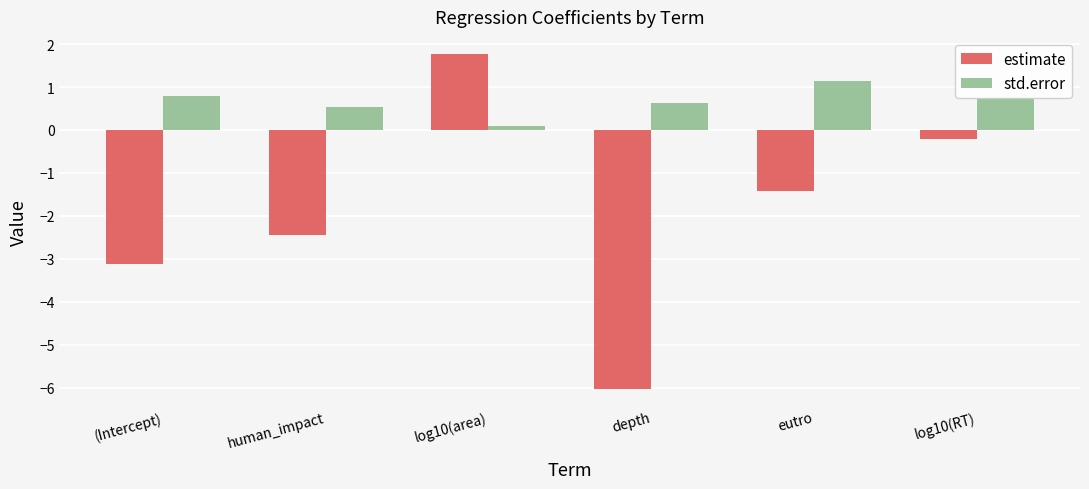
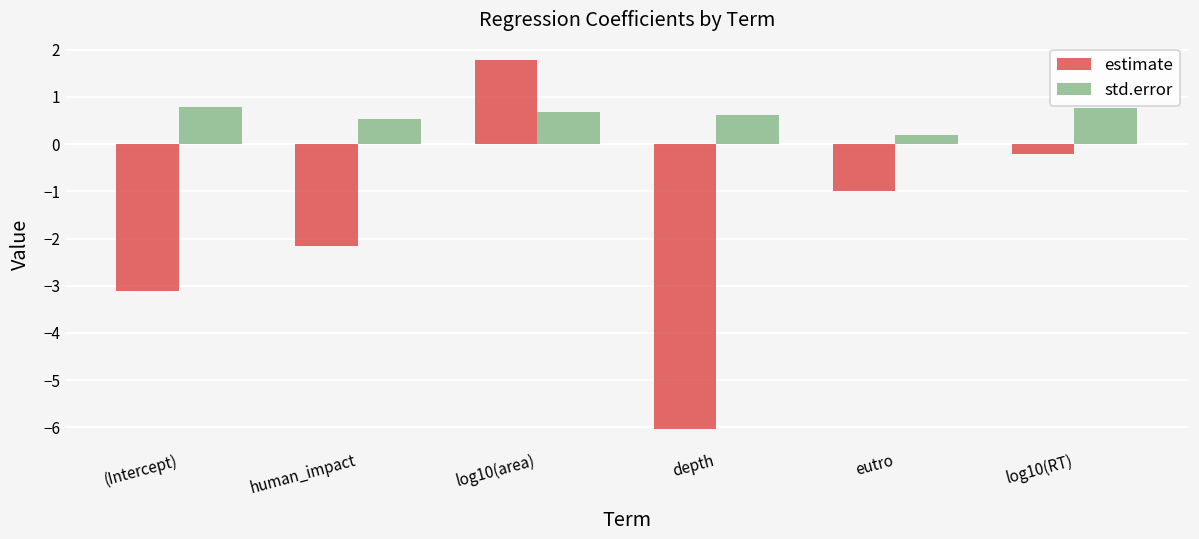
  {
    "estimate": {
      "(Intercept)": -3.1,
-     "human_impact": -2.4,
+     "human_impact": -2.2,
      "log10(area)": 1.8,
      "depth": -6.0,
-     "eutro": -1.4,
+     "eutro": -1.0,
      "log10(RT)": -0.2
    },
    "std.error": {
      "(Intercept)": 0.8,
      "human_impact": 0.5,
-     "log10(area)": 0.1,
+     "log10(area)": 0.7,
      "depth": 0.6,
-     "eutro": 1.2
+     "eutro": 0.2
    }
  }
